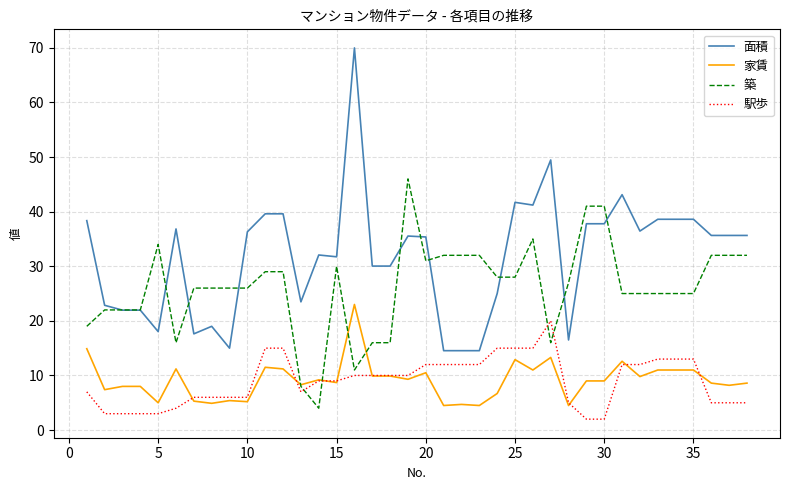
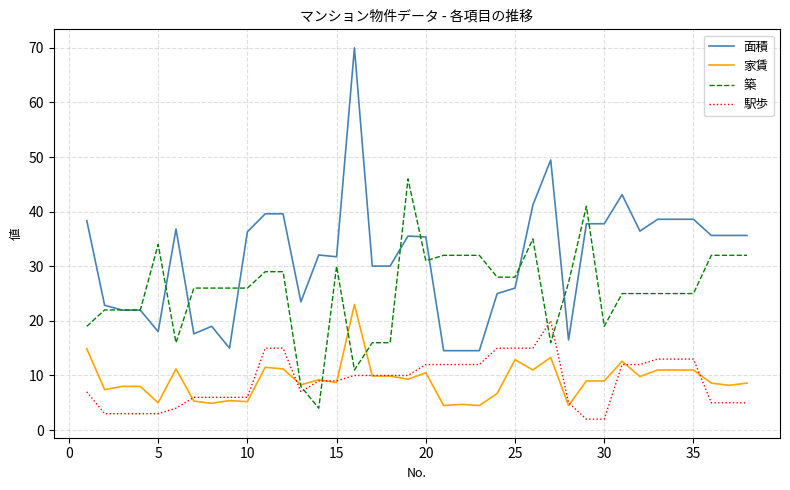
  {
    "面積": {
      "5": 18,
      "10": 36,
      "15": 32,
      "20": 35,
-     "25": 42,
+     "25": 26,
      "30": 38,
      "35": 39
    },
    "家賃": {
      "5": 5,
      "10": 5,
      "20": 11,
      "25": 13,
      "30": 9,
      "35": 11
    },
    "築": {
      "5": 34,
      "10": 26,
      "15": 30,
      "20": 31,
      "25": 28,
-     "30": 41,
+     "30": 19,
      "35": 25
    },
    "駅歩": {
      "5": 3,
      "10": 6,
      "20": 12,
      "25": 15,
      "30": 2,
      "35": 13
    }
  }
